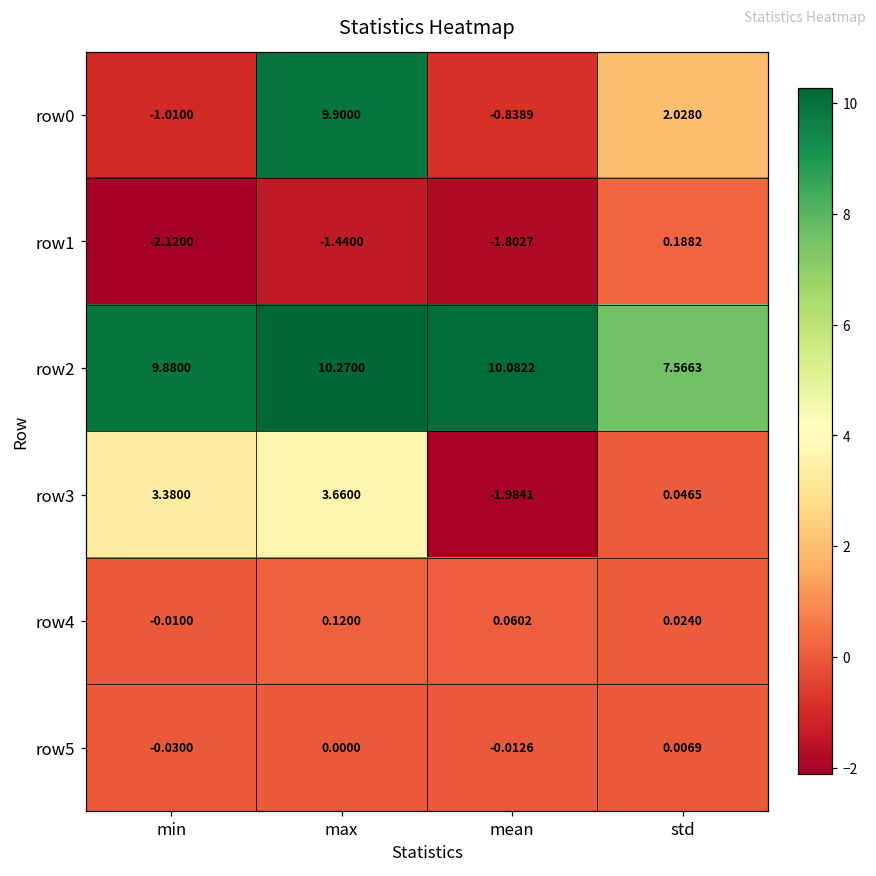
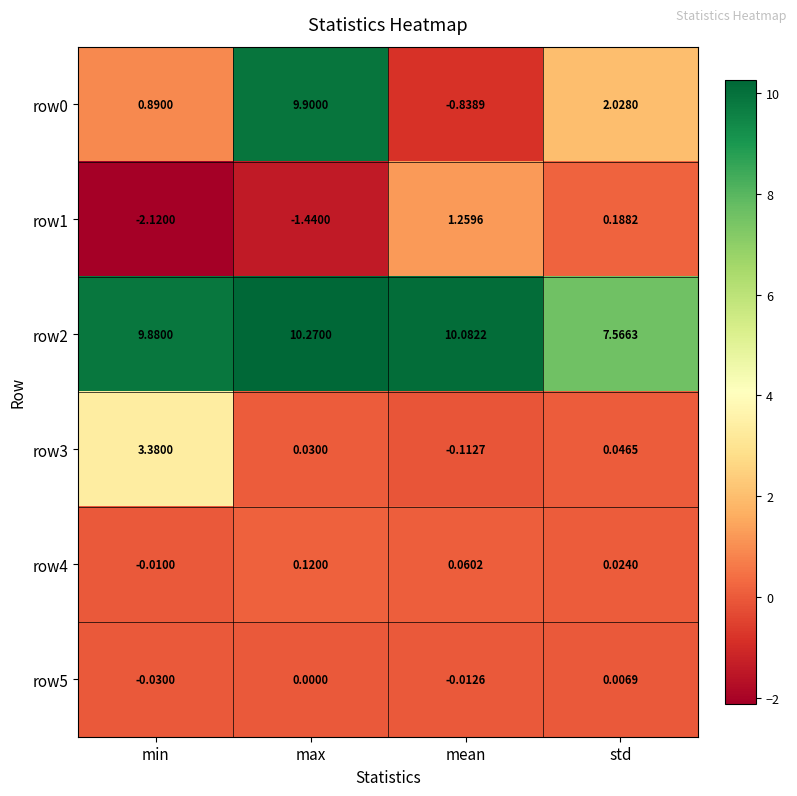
  {
    "row0": {
-     "min": -1.0100,
+     "min": 0.8900,
      "max": 9.9000,
      "mean": -0.8389,
      "std": 2.0280
    },
    "row1": {
      "min": -2.1200,
      "max": -1.4400,
-     "mean": -1.8027,
+     "mean": 1.2596,
      "std": 0.1882
    },
    "row2": {
      "min": 9.8800,
      "max": 10.2700,
      "mean": 10.0822,
      "std": 7.5663
    },
    "row3": {
      "min": 3.3800,
-     "max": 3.6600,
-     "mean": -1.9841,
+     "max": 0.0300,
+     "mean": -0.1127,
      "std": 0.0465
    },
    "row4": {
      "min": -0.0100,
      "max": 0.1200,
      "mean": 0.0602,
      "std": 0.0240
    },
    "row5": {
      "min": -0.0300,
      "max": 0.0000,
      "mean": -0.0126,
      "std": 0.0069
    }
  }
